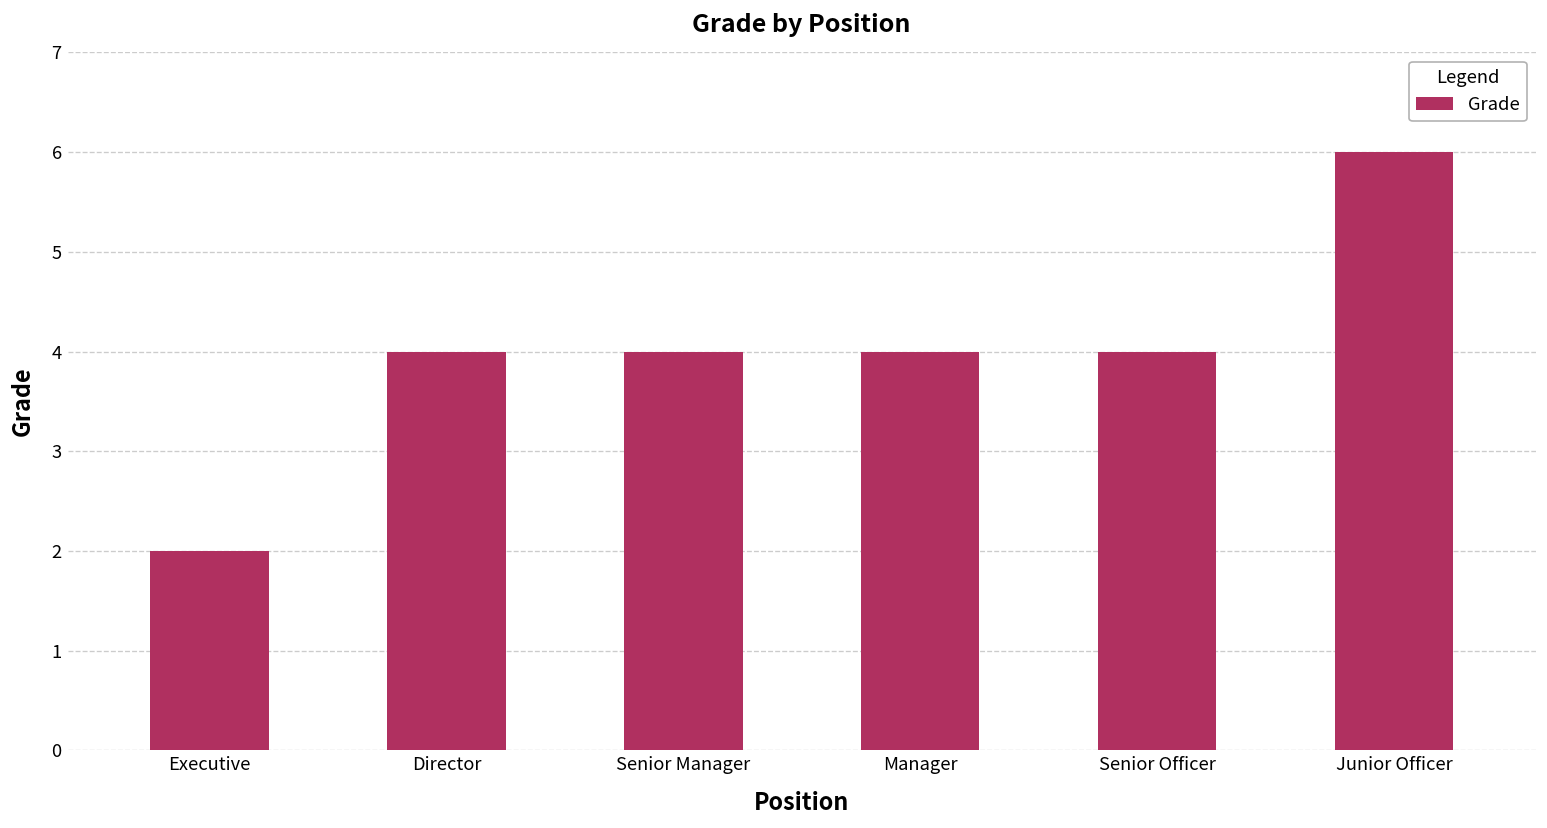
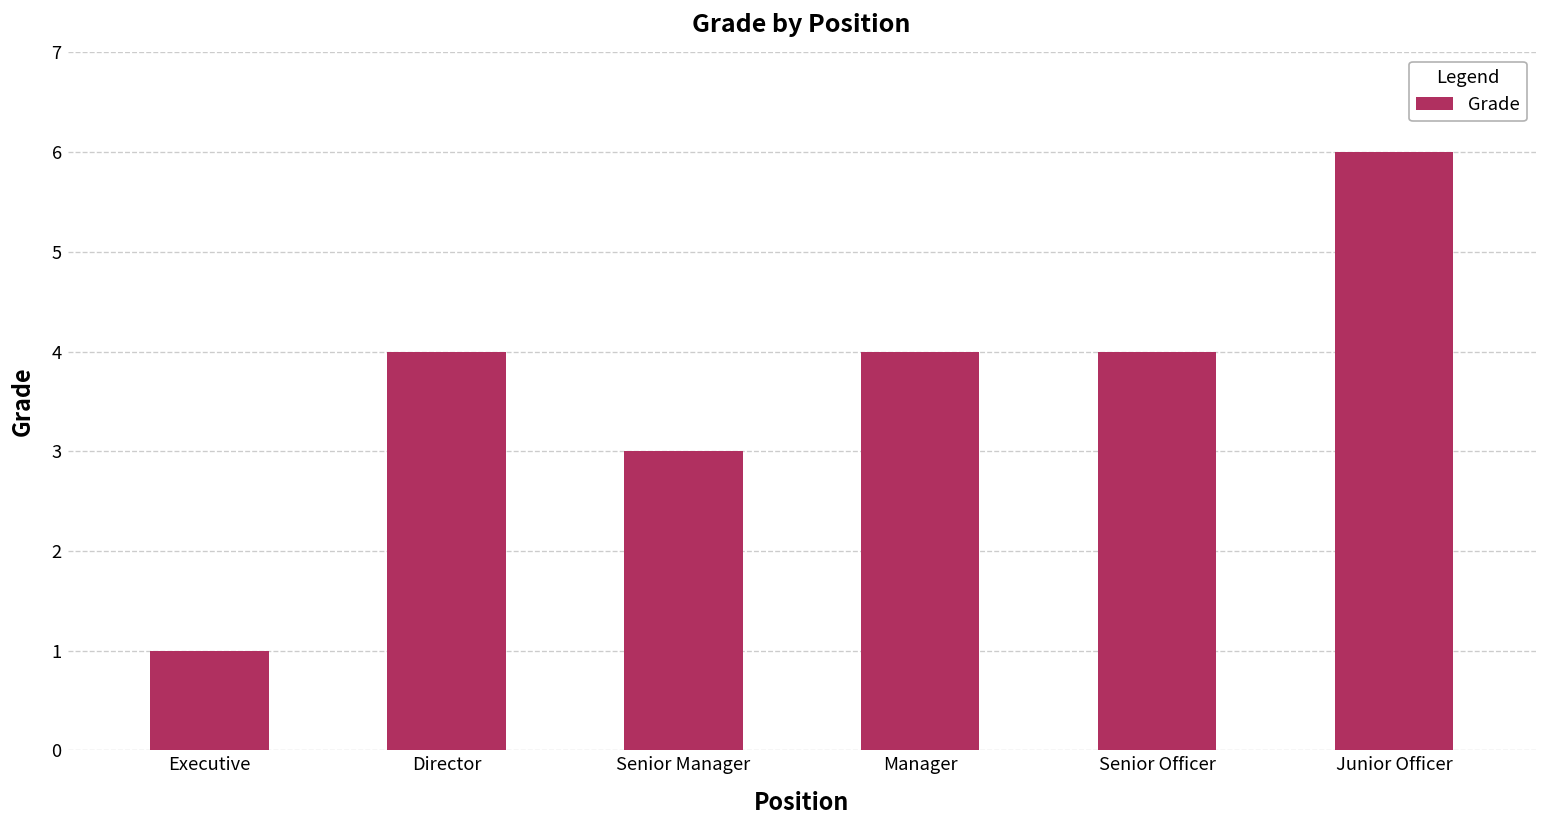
  {
-   "Executive": 2,
+   "Executive": 1,
    "Director": 4,
-   "Senior Manager": 4,
+   "Senior Manager": 3,
    "Manager": 4,
    "Senior Officer": 4,
    "Junior Officer": 6
  }
